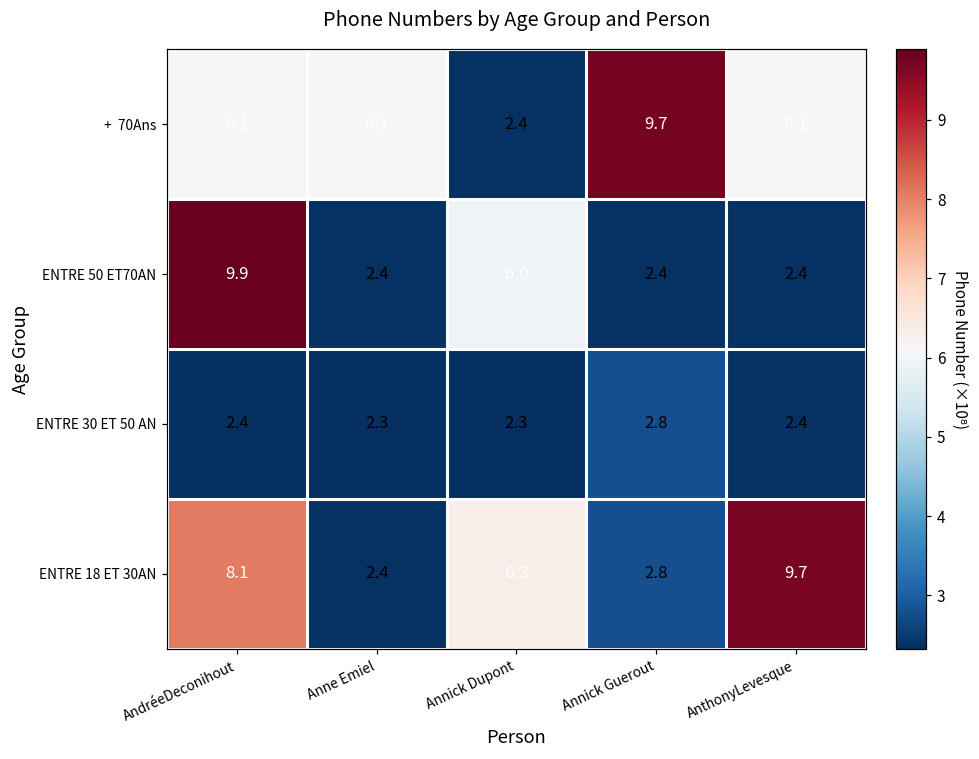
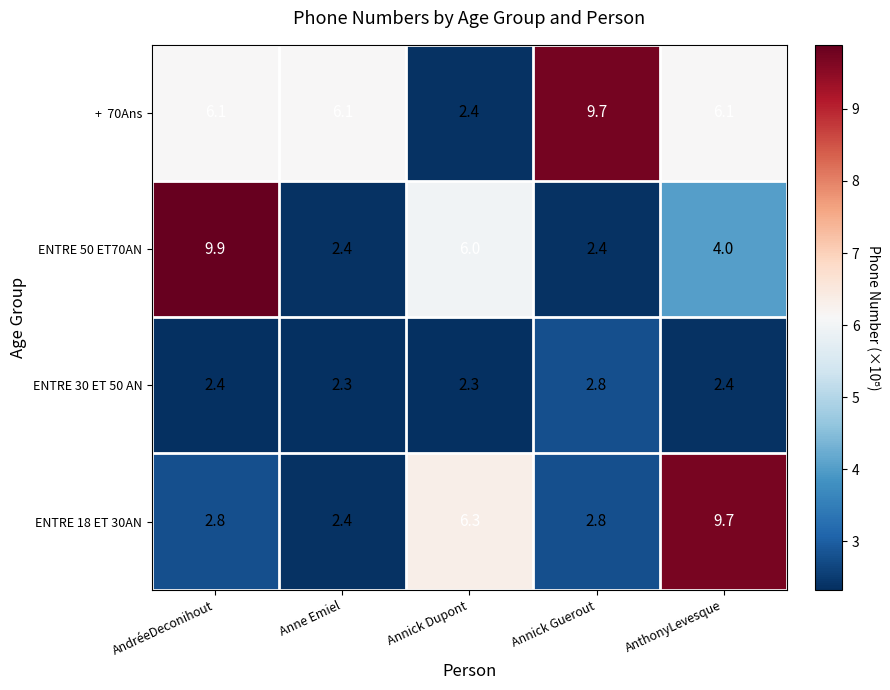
  {
    "+ 70Ans": {
      "Annick Dupont": 2.4,
      "Annick Guerout": 9.7
    },
    "ENTRE 50 ET70AN": {
      "AndréeDeconihout": 9.9,
      "Anne Emiel": 2.4,
      "Annick Guerout": 2.4,
-     "AnthonyLevesque": 2.4
+     "AnthonyLevesque": 4.0
    },
    "ENTRE 30 ET 50 AN": {
      "AndréeDeconihout": 2.4,
      "Anne Emiel": 2.3,
      "Annick Dupont": 2.3,
      "Annick Guerout": 2.8,
      "AnthonyLevesque": 2.4
    },
    "ENTRE 18 ET 30AN": {
-     "AndréeDeconihout": 8.1,
+     "AndréeDeconihout": 2.8,
      "Anne Emiel": 2.4,
      "Annick Guerout": 2.8,
      "AnthonyLevesque": 9.7
    }
  }
